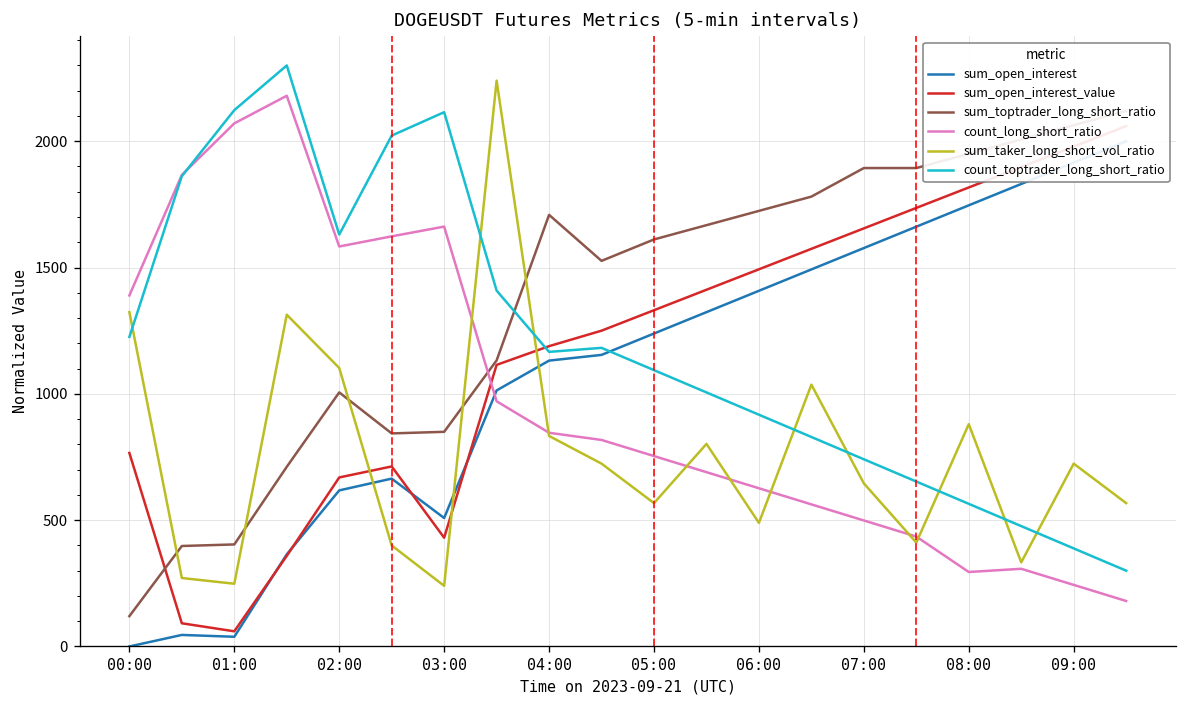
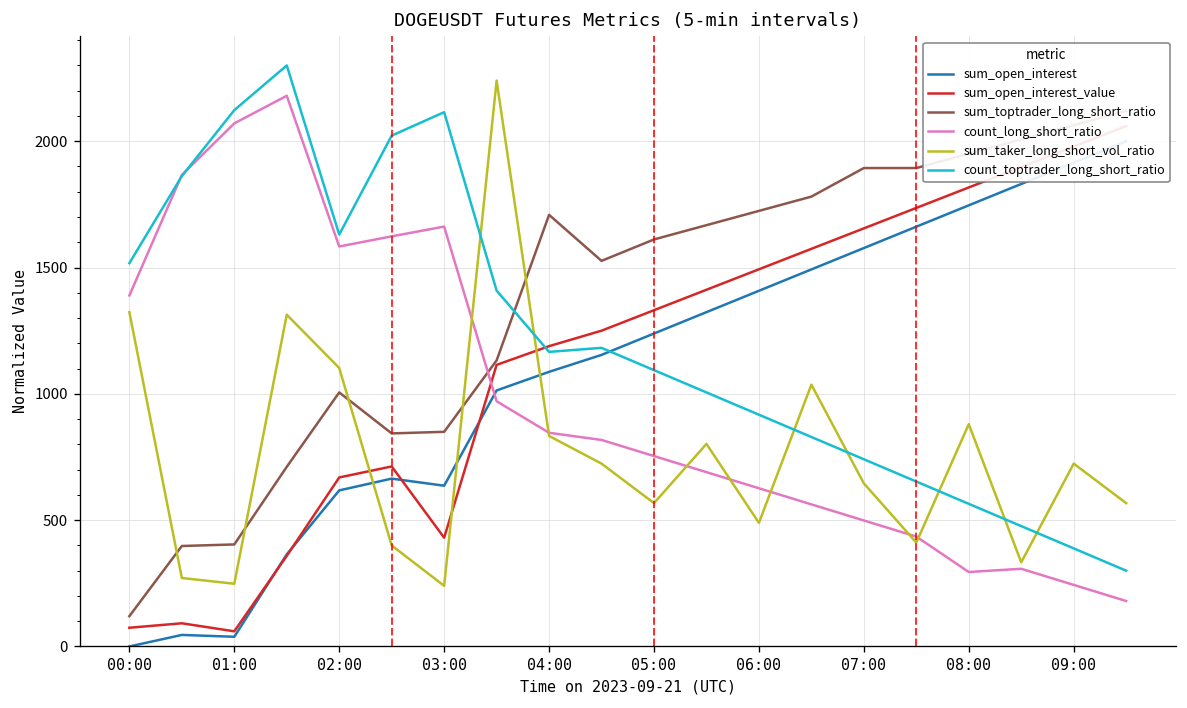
  {
    "sum_open_interest": {
      "00:00": 0,
      "01:00": 40,
      "02:00": 620,
-     "03:00": 510,
-     "04:00": 1130,
+     "03:00": 640,
+     "04:00": 1090,
      "05:00": 1240,
      "06:00": 1410,
      "07:00": 1580,
      "08:00": 1750
    },
    "sum_open_interest_value": {
-     "00:00": 770,
+     "00:00": 70,
      "01:00": 60,
      "02:00": 670,
      "03:00": 430,
      "04:00": 1190,
      "05:00": 1330,
      "06:00": 1490,
      "07:00": 1660,
      "08:00": 1820
    },
    "sum_toptrader_long_short_ratio": {
      "00:00": 120,
      "01:00": 400,
      "02:00": 1010,
      "03:00": 850,
      "04:00": 1710,
      "05:00": 1610,
      "06:00": 1720,
      "07:00": 1890
    },
    "count_long_short_ratio": {
      "00:00": 1390,
      "01:00": 2070,
      "02:00": 1580,
      "03:00": 1660,
      "04:00": 850,
      "05:00": 750,
      "06:00": 630,
      "07:00": 500,
      "08:00": 290,
      "09:00": 240
    },
    "sum_taker_long_short_vol_ratio": {
      "00:00": 1320,
      "01:00": 250,
      "02:00": 1100,
      "03:00": 240,
      "04:00": 830,
      "05:00": 570,
      "06:00": 490,
      "07:00": 650,
      "08:00": 880,
      "09:00": 720
    },
    "count_toptrader_long_short_ratio": {
-     "00:00": 1230,
+     "00:00": 1520,
      "01:00": 2120,
      "02:00": 1630,
      "03:00": 2110,
      "04:00": 1170,
      "05:00": 1090,
      "06:00": 920,
      "07:00": 740,
      "08:00": 560,
      "09:00": 390
    }
  }
